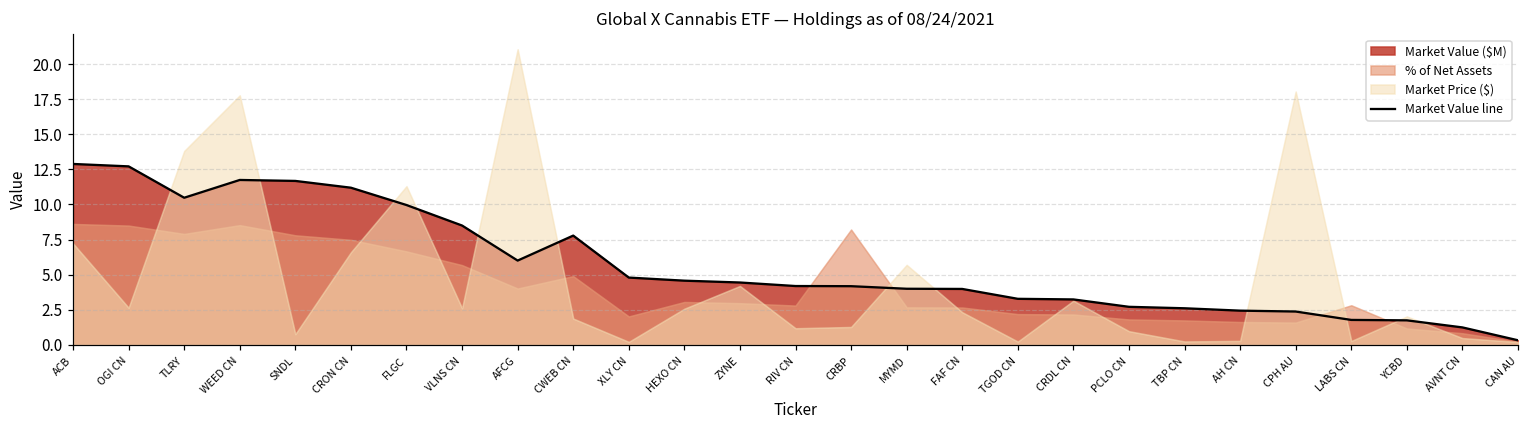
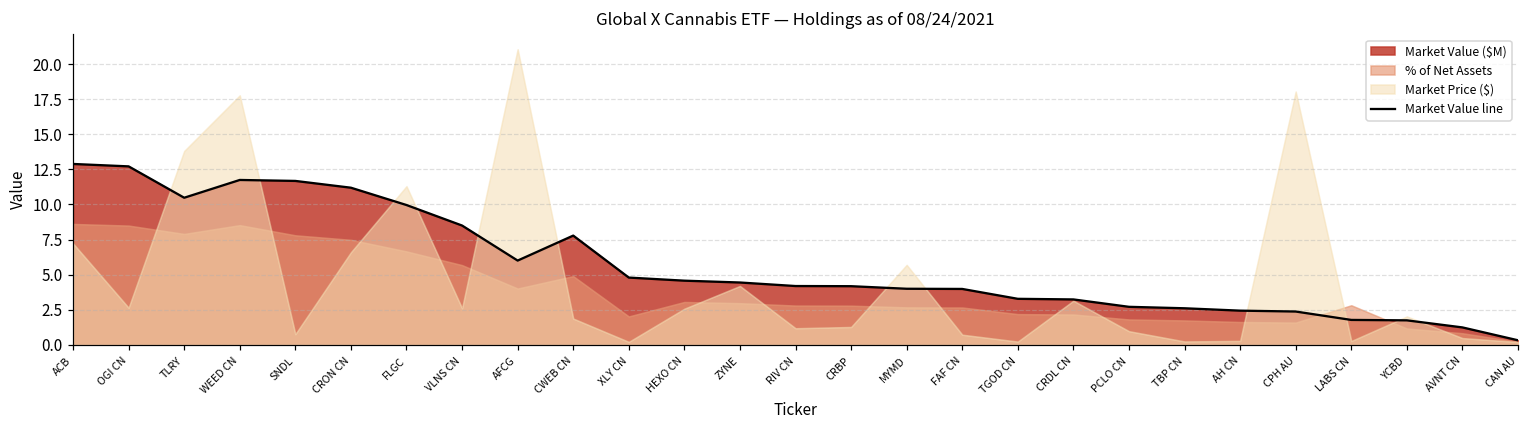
  {
    "Market Value ($M)": {
      "ACB": 12.9,
      "OGI CN": 12.7,
      "TLRY": 10.5,
      "WEED CN": 11.7,
      "SNDL": 11.7,
      "CRON CN": 11.2,
      "FLGC": 10.0,
      "VLNS CN": 8.5,
      "AFCG": 6.0,
      "CWEB CN": 7.8,
      "XLY CN": 4.8,
      "HEXO CN": 4.6,
      "ZYNE": 4.4,
      "RIV CN": 4.2,
      "CRBP": 4.2,
      "MYMD": 4.0,
      "FAF CN": 4.0,
      "TGOD CN": 3.3,
      "PCLO CN": 2.7,
      "TBP CN": 2.6,
      "AH CN": 2.4,
      "CPH AU": 2.4,
      "LABS CN": 1.8,
      "YCBD": 1.8,
      "AVNT CN": 1.2
    },
    "% of Net Assets": {
      "ACB": 8.6,
      "OGI CN": 8.5,
      "TLRY": 7.9,
      "WEED CN": 8.5,
      "SNDL": 7.8,
      "CRON CN": 7.5,
      "FLGC": 6.7,
      "VLNS CN": 5.7,
      "AFCG": 4.0,
      "CWEB CN": 4.9,
      "XLY CN": 2.0,
      "HEXO CN": 3.1,
      "ZYNE": 3.0,
      "RIV CN": 2.8,
-     "CRBP": 8.2,
+     "CRBP": 2.8,
      "MYMD": 2.7,
      "FAF CN": 2.7,
      "TGOD CN": 2.2,
      "CRDL CN": 2.2,
      "PCLO CN": 1.8,
      "TBP CN": 1.7,
      "AH CN": 1.6,
      "CPH AU": 1.6,
      "LABS CN": 2.8,
      "YCBD": 1.2,
      "AVNT CN": 0.8
    },
    "Market Price ($)": {
      "ACB": 7.2,
      "OGI CN": 2.7,
      "TLRY": 13.8,
      "WEED CN": 17.8,
      "SNDL": 0.8,
      "CRON CN": 6.6,
      "FLGC": 11.3,
      "VLNS CN": 2.6,
      "AFCG": 21.1,
      "CWEB CN": 1.9,
      "XLY CN": 0.2,
      "HEXO CN": 2.6,
      "ZYNE": 4.2,
      "RIV CN": 1.2,
      "CRBP": 1.3,
      "MYMD": 5.7,
-     "FAF CN": 2.3,
+     "FAF CN": 0.7,
      "TGOD CN": 0.2,
      "PCLO CN": 1.0,
      "TBP CN": 0.3,
      "AH CN": 0.3,
      "CPH AU": 18.0,
      "LABS CN": 0.3,
      "YCBD": 2.0,
      "AVNT CN": 0.5
    }
  }
